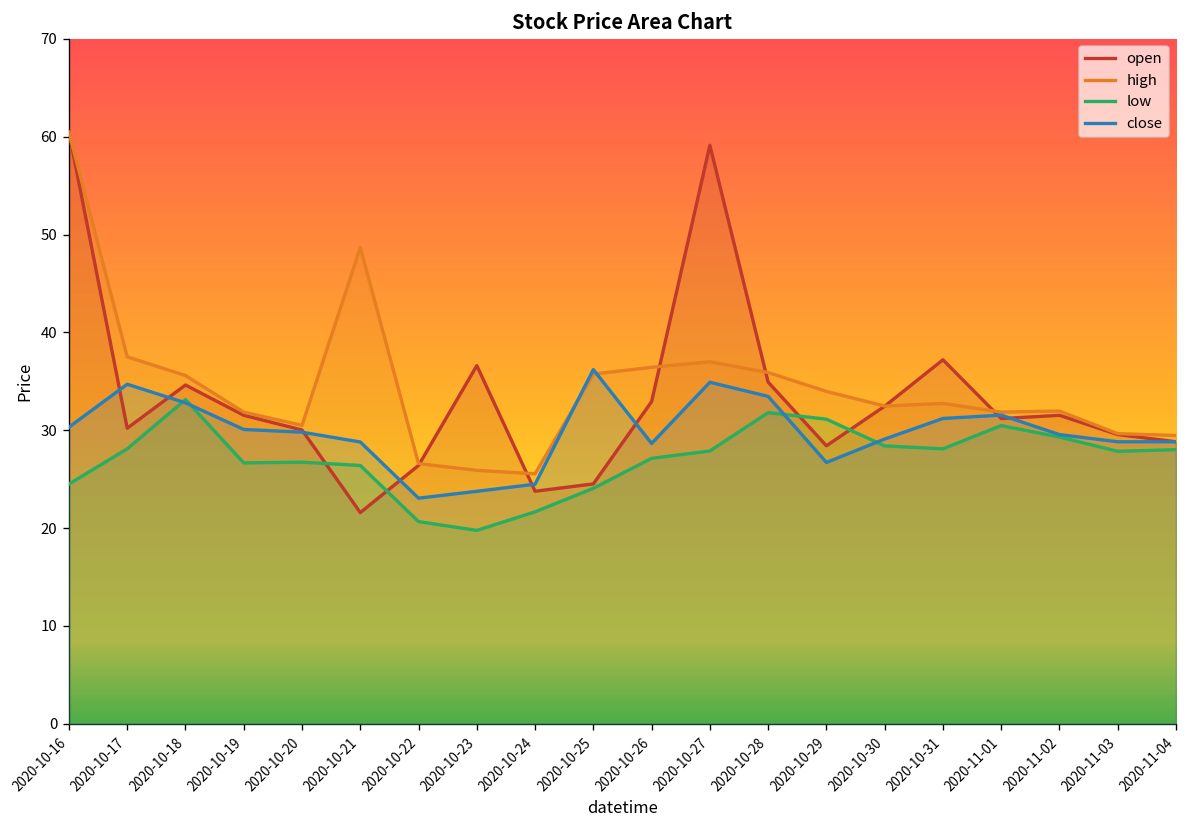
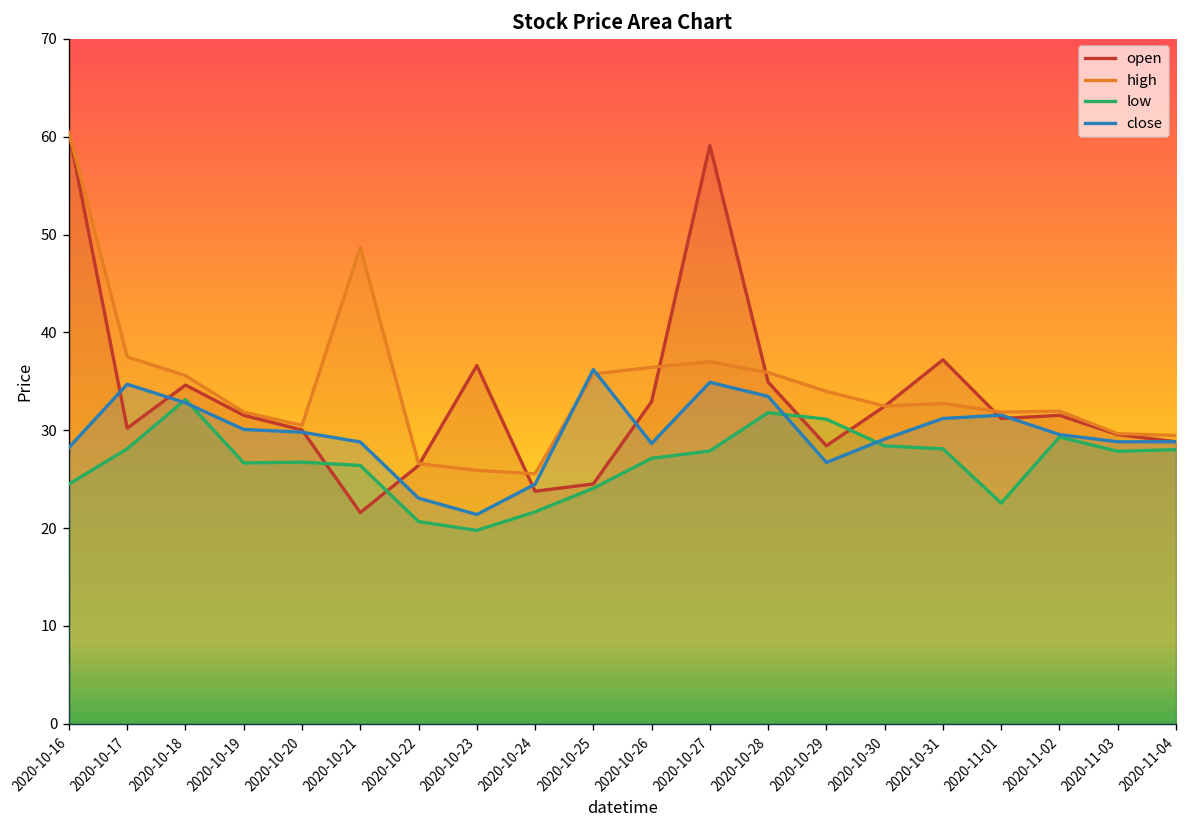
  {
    "open": {
      "2020-10-17": 30,
      "2020-10-18": 35,
      "2020-10-19": 32,
      "2020-10-21": 22,
      "2020-10-23": 37,
      "2020-10-24": 24,
      "2020-10-25": 25,
      "2020-10-26": 33,
      "2020-10-27": 59,
      "2020-10-28": 35,
      "2020-10-29": 28,
      "2020-10-31": 37,
      "2020-11-01": 31,
      "2020-11-02": 32
    },
    "high": {
      "2020-10-17": 38,
      "2020-10-18": 36,
      "2020-10-19": 32,
      "2020-10-20": 31,
      "2020-10-21": 49,
      "2020-10-23": 26,
      "2020-10-24": 26,
      "2020-10-25": 36,
      "2020-10-26": 36,
      "2020-10-27": 37,
      "2020-10-28": 36,
      "2020-10-29": 34,
      "2020-10-31": 33,
      "2020-11-02": 32,
      "2020-11-04": 29
    },
    "low": {
      "2020-10-16": 25,
      "2020-10-17": 28,
      "2020-10-18": 33,
      "2020-10-19": 27,
      "2020-10-20": 27,
      "2020-10-21": 26,
      "2020-10-22": 21,
      "2020-10-23": 20,
      "2020-10-24": 22,
      "2020-10-25": 24,
      "2020-10-26": 27,
      "2020-10-27": 28,
      "2020-10-28": 32,
      "2020-10-29": 31,
      "2020-10-30": 28,
      "2020-10-31": 28,
-     "2020-11-01": 30,
+     "2020-11-01": 23,
      "2020-11-03": 28,
      "2020-11-04": 28
    },
    "close": {
-     "2020-10-16": 30,
+     "2020-10-16": 28,
      "2020-10-17": 35,
      "2020-10-18": 33,
      "2020-10-19": 30,
      "2020-10-21": 29,
      "2020-10-22": 23,
-     "2020-10-23": 24,
+     "2020-10-23": 21,
      "2020-10-24": 24,
      "2020-10-25": 36,
      "2020-10-26": 29,
      "2020-10-27": 35,
      "2020-10-28": 33,
      "2020-10-29": 27,
      "2020-10-30": 29,
      "2020-10-31": 31,
      "2020-11-03": 29
    }
  }
